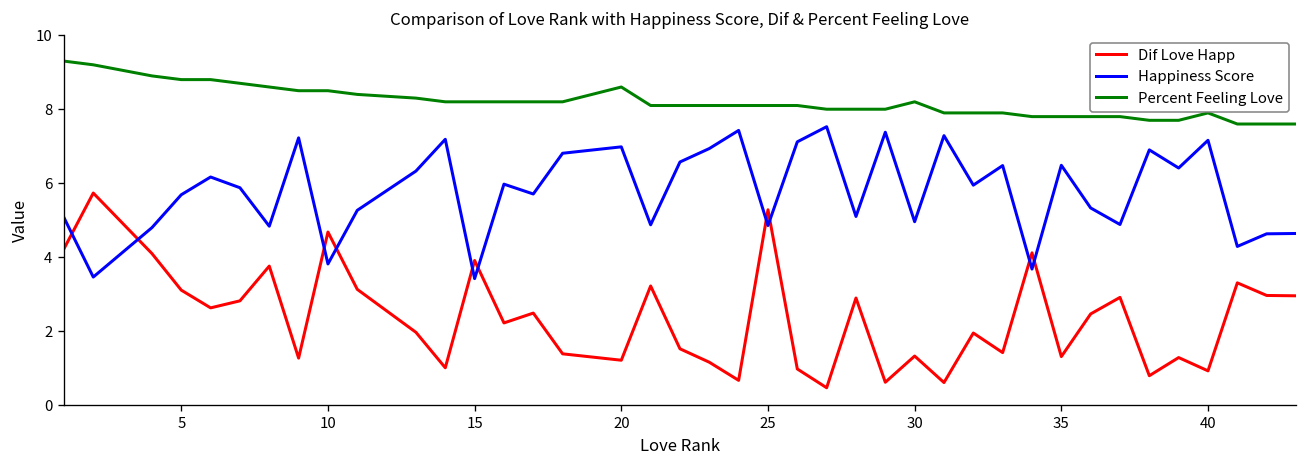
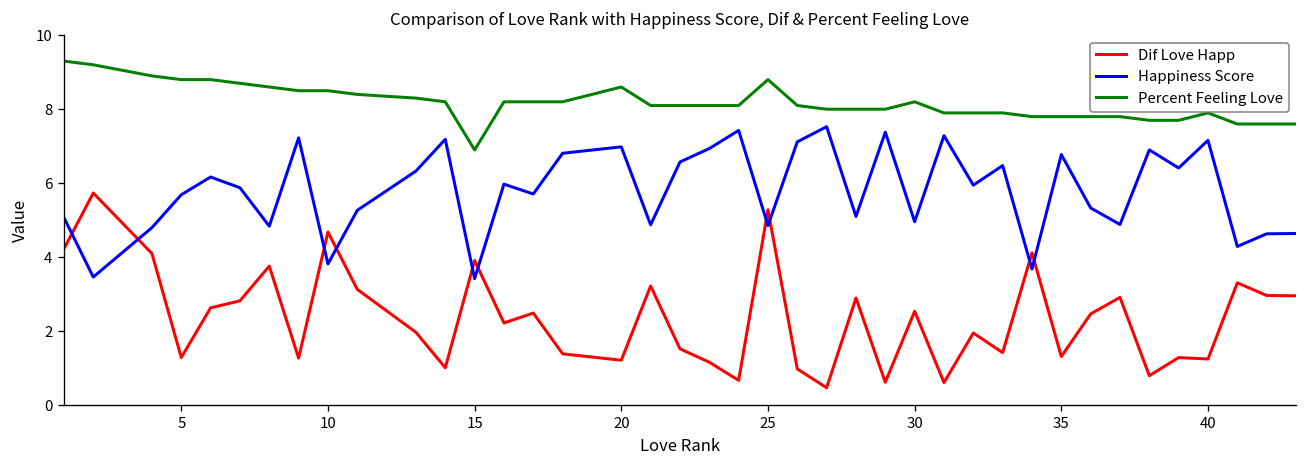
  {
    "Dif Love Happ": {
-     "5": 3.1,
+     "5": 1.3,
      "10": 4.7,
      "15": 3.9,
      "20": 1.2,
      "25": 5.3,
-     "30": 1.3,
+     "30": 2.5,
      "35": 1.3,
-     "40": 0.9
+     "40": 1.3
    },
    "Happiness Score": {
      "5": 5.7,
      "10": 3.8,
      "15": 3.4,
      "20": 7.0,
      "25": 4.9,
      "30": 5.0,
-     "35": 6.5,
+     "35": 6.8,
      "40": 7.2
    },
    "Percent Feeling Love": {
      "5": 8.8,
      "10": 8.5,
-     "15": 8.2,
+     "15": 6.9,
      "20": 8.6,
-     "25": 8.1,
+     "25": 8.8,
      "30": 8.2,
      "35": 7.8
    }
  }
